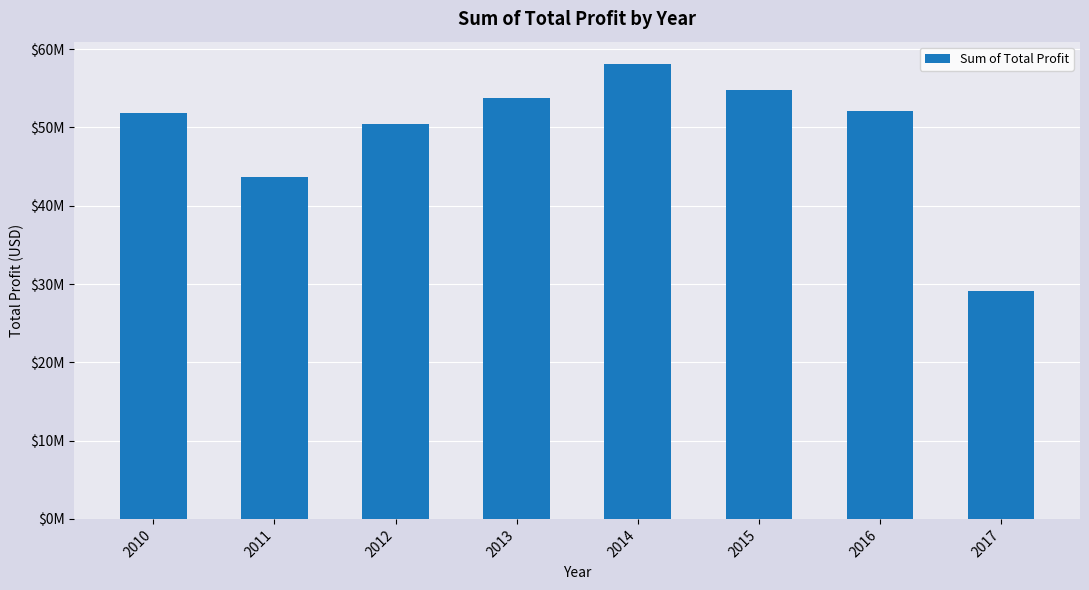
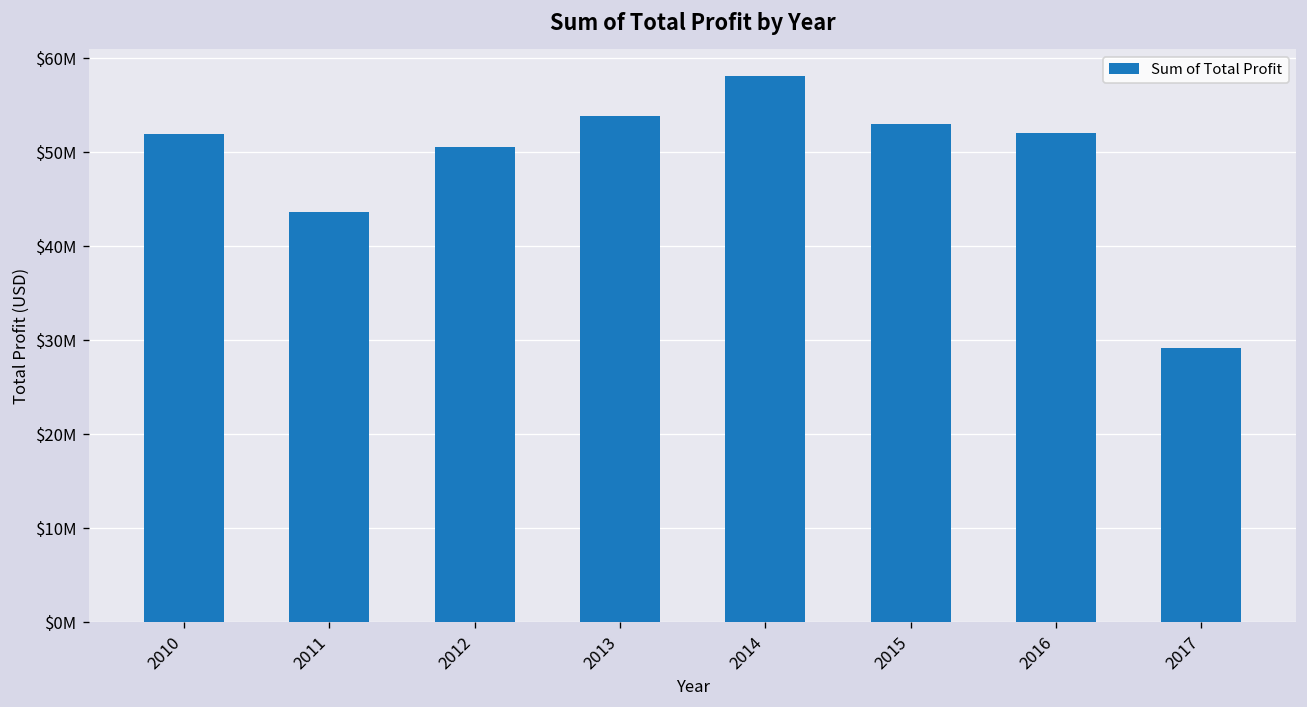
  {
    "2010": "$52000000",
    "2011": "$44000000",
    "2012": "$51000000",
    "2013": "$54000000",
    "2014": "$58000000",
-   "2015": "$55000000",
+   "2015": "$53000000",
    "2016": "$52000000",
    "2017": "$29000000"
  }
